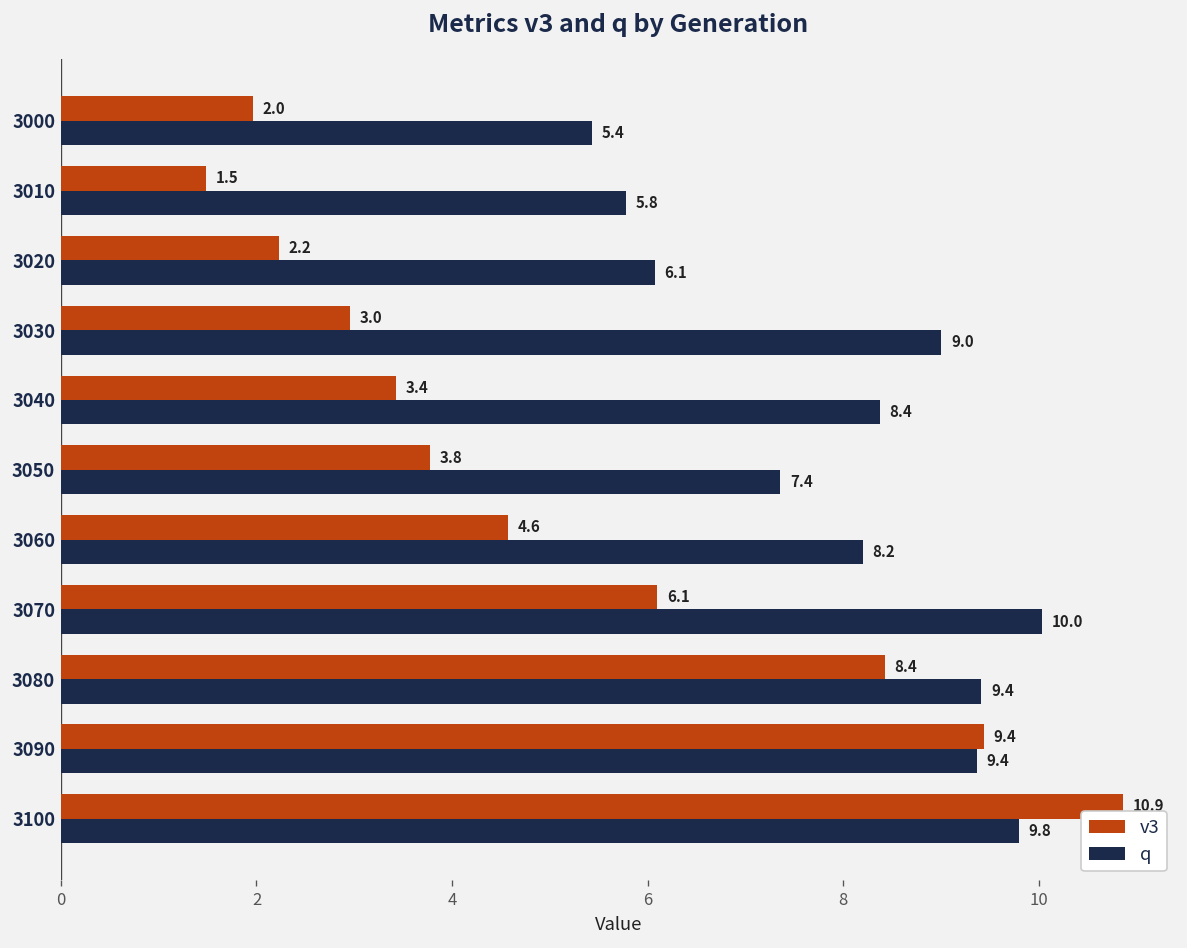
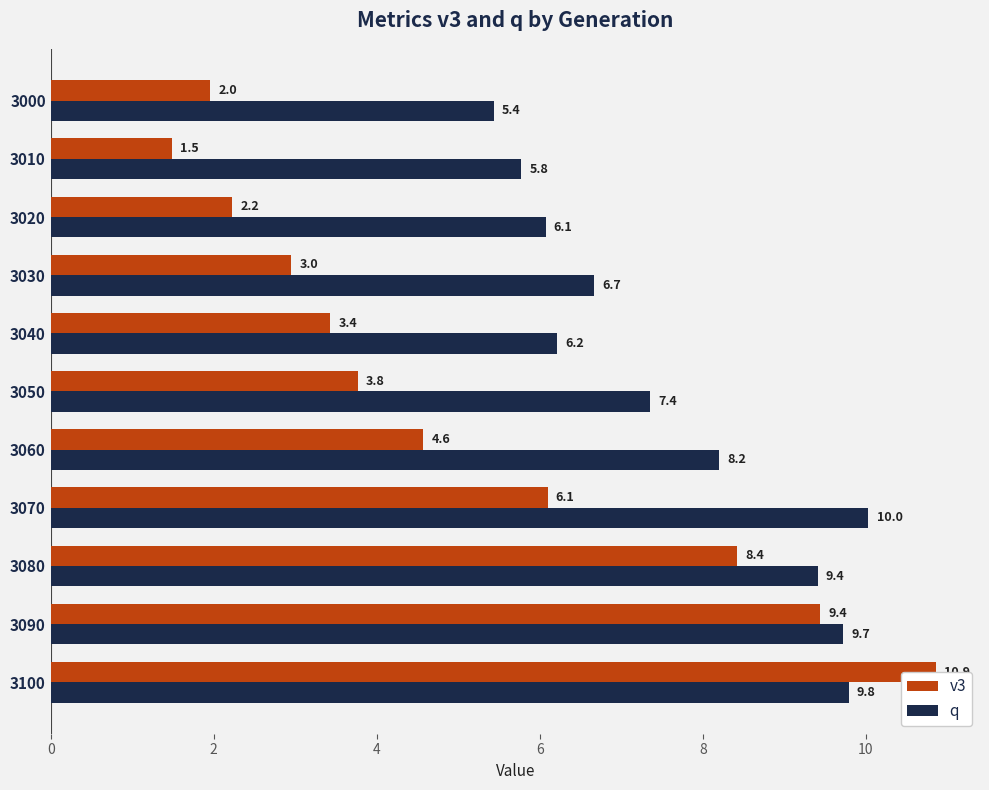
  {
    "v3": {
      "3000": 2.0,
      "3010": 1.5,
      "3020": 2.2,
      "3030": 3.0,
      "3040": 3.4,
      "3050": 3.8,
      "3060": 4.6,
      "3070": 6.1,
      "3080": 8.4,
      "3090": 9.4
    },
    "q": {
      "3000": 5.4,
      "3010": 5.8,
      "3020": 6.1,
-     "3030": 9.0,
-     "3040": 8.4,
+     "3030": 6.7,
+     "3040": 6.2,
      "3050": 7.4,
      "3060": 8.2,
      "3070": 10.0,
      "3080": 9.4,
-     "3090": 9.4,
+     "3090": 9.7,
      "3100": 9.8
    }
  }
